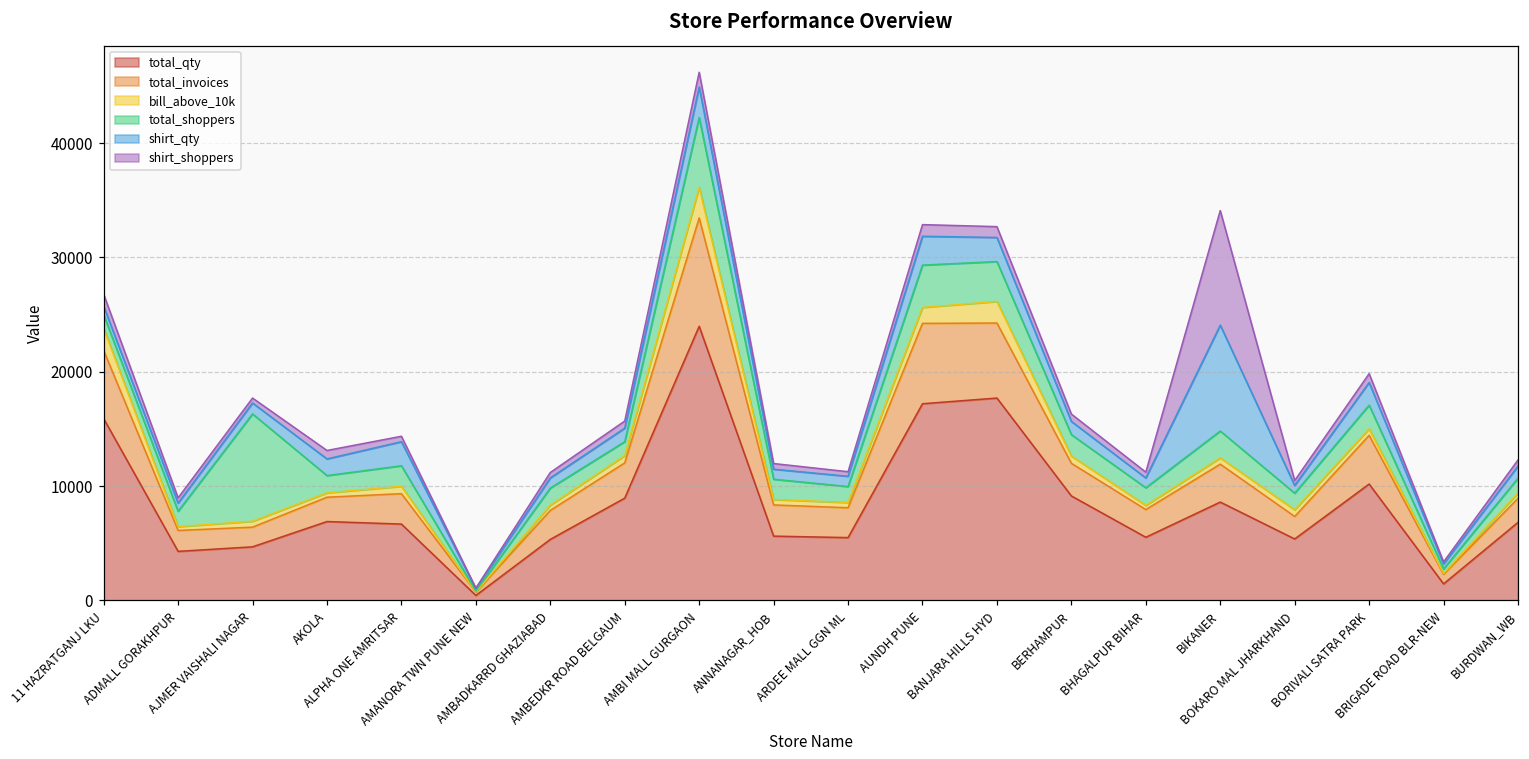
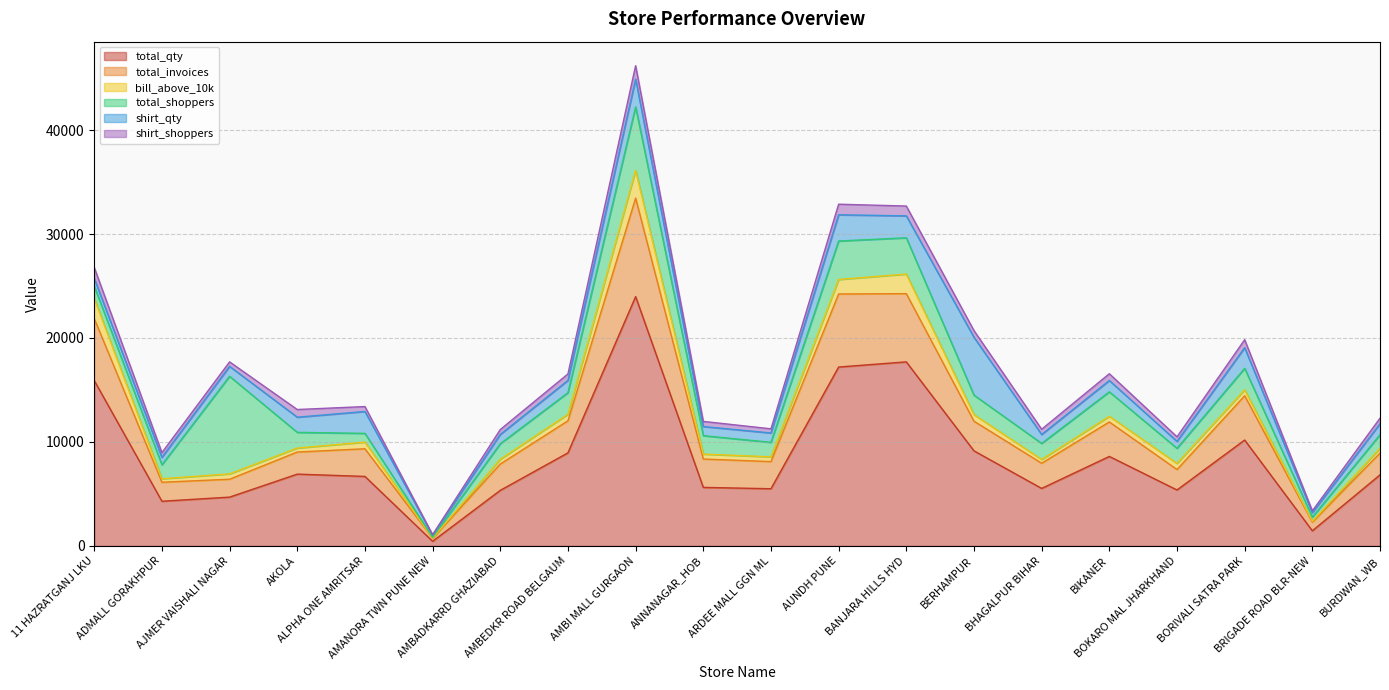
  {
    "total_qty": {
      "11 HAZRATGANJ LKU": 15900,
      "ADMALL GORAKHPUR": 4300,
      "AJMER VAISHALI NAGAR": 4700,
      "AKOLA": 6900,
      "ALPHA ONE AMRITSAR": 6700,
      "AMANORA TWN PUNE NEW": 400,
      "AMBADKARRD GHAZIABAD": 5300,
      "AMBEDKR ROAD BELGAUM": 9000,
      "AMBI MALL GURGAON": 24000,
      "ANNANAGAR_HOB": 5600,
      "ARDEE MALL GGN ML": 5500,
      "AUNDH PUNE": 17200,
      "BANJARA HILLS HYD": 17700,
      "BERHAMPUR": 9100,
      "BHAGALPUR BIHAR": 5500,
      "BIKANER": 8600,
      "BOKARO MAL JHARKHAND": 5400,
      "BORIVALI SATRA PARK": 10200,
      "BRIGADE ROAD BLR-NEW": 1500,
      "BURDWAN_WB": 6800
    },
    "total_shoppers": {
      "11 HAZRATGANJ LKU": 1200,
      "ADMALL GORAKHPUR": 1300,
      "AJMER VAISHALI NAGAR": 9400,
      "AKOLA": 1500,
-     "ALPHA ONE AMRITSAR": 1800,
+     "ALPHA ONE AMRITSAR": 800,
      "AMBADKARRD GHAZIABAD": 1500,
-     "AMBEDKR ROAD BELGAUM": 1200,
+     "AMBEDKR ROAD BELGAUM": 2100,
      "AMBI MALL GURGAON": 6100,
      "ANNANAGAR_HOB": 1800,
      "ARDEE MALL GGN ML": 1400,
      "AUNDH PUNE": 3700,
      "BANJARA HILLS HYD": 3500,
      "BERHAMPUR": 1900,
      "BHAGALPUR BIHAR": 1500,
      "BIKANER": 2400,
      "BOKARO MAL JHARKHAND": 1500,
      "BORIVALI SATRA PARK": 2100,
      "BRIGADE ROAD BLR-NEW": 400,
      "BURDWAN_WB": 1300
    },
    "shirt_qty": {
      "11 HAZRATGANJ LKU": 700,
      "ADMALL GORAKHPUR": 700,
      "AJMER VAISHALI NAGAR": 1000,
      "AKOLA": 1500,
      "ALPHA ONE AMRITSAR": 2100,
      "AMBADKARRD GHAZIABAD": 900,
      "AMBEDKR ROAD BELGAUM": 1200,
      "AMBI MALL GURGAON": 2700,
      "ANNANAGAR_HOB": 900,
      "ARDEE MALL GGN ML": 900,
      "AUNDH PUNE": 2500,
      "BANJARA HILLS HYD": 2100,
-     "BERHAMPUR": 1200,
+     "BERHAMPUR": 5600,
      "BHAGALPUR BIHAR": 900,
-     "BIKANER": 9300,
+     "BIKANER": 1100,
      "BOKARO MAL JHARKHAND": 700,
      "BORIVALI SATRA PARK": 2000,
      "BURDWAN_WB": 1100
    },
    "shirt_shoppers": {
      "11 HAZRATGANJ LKU": 1000,
      "ADMALL GORAKHPUR": 500,
      "AJMER VAISHALI NAGAR": 400,
      "AKOLA": 700,
      "ALPHA ONE AMRITSAR": 500,
      "AMBADKARRD GHAZIABAD": 500,
      "AMBEDKR ROAD BELGAUM": 600,
      "AMBI MALL GURGAON": 1300,
      "ANNANAGAR_HOB": 500,
      "ARDEE MALL GGN ML": 400,
      "AUNDH PUNE": 1000,
      "BANJARA HILLS HYD": 900,
      "BERHAMPUR": 600,
      "BHAGALPUR BIHAR": 500,
-     "BIKANER": 10000,
+     "BIKANER": 700,
      "BOKARO MAL JHARKHAND": 400,
      "BORIVALI SATRA PARK": 800,
      "BURDWAN_WB": 500
    }
  }
